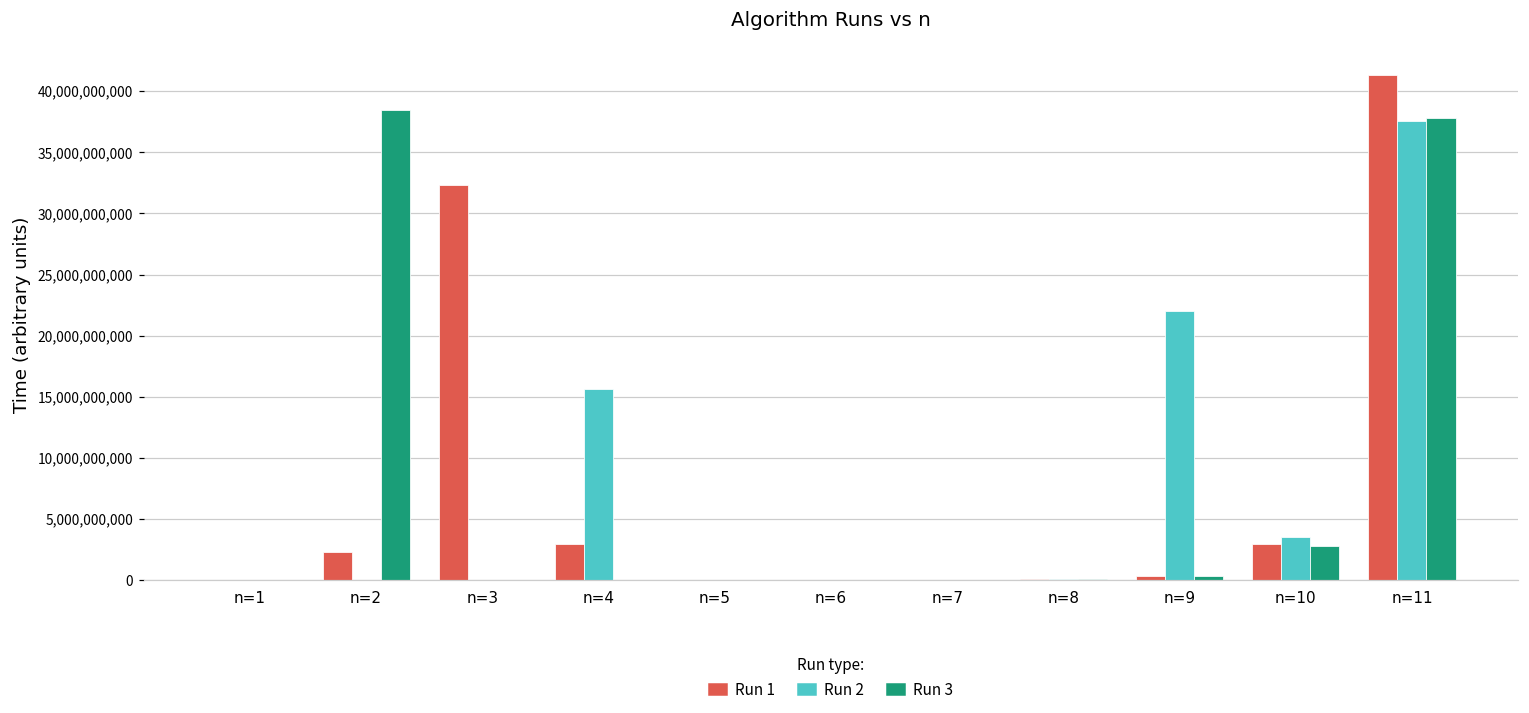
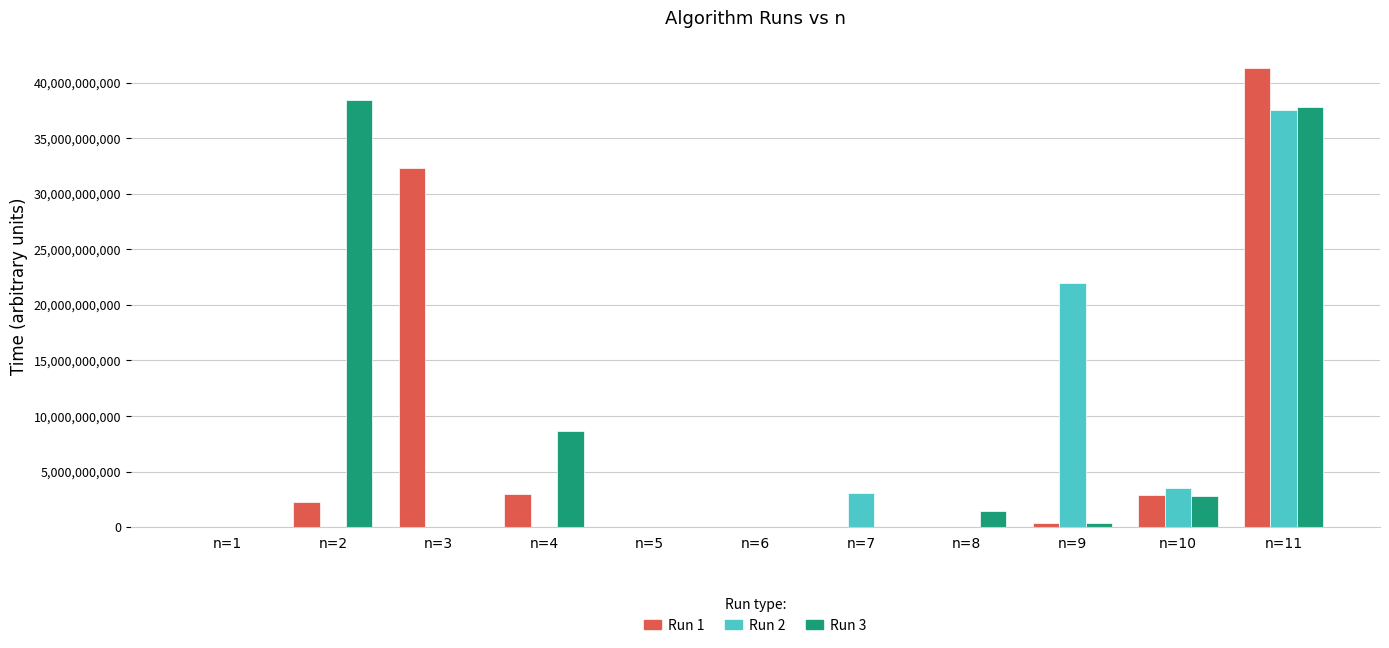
  {
    "Run 1": {
      "n=2": "2,300,000,000",
      "n=3": "32,400,000,000",
      "n=4": "2,900,000,000",
      "n=9": "400,000,000",
      "n=10": "2,900,000,000",
      "n=11": "41,400,000,000"
    },
    "Run 2": {
-     "n=4": "15,700,000,000",
-     "n=7": "0",
+     "n=4": "0",
+     "n=7": "3,000,000,000",
      "n=9": "22,000,000,000",
      "n=10": "3,500,000,000",
      "n=11": "37,600,000,000"
    },
    "Run 3": {
      "n=2": "38,500,000,000",
-     "n=4": "0",
-     "n=8": "100,000,000",
+     "n=4": "8,700,000,000",
+     "n=8": "1,500,000,000",
      "n=9": "300,000,000",
      "n=10": "2,800,000,000",
      "n=11": "37,800,000,000"
    }
  }
